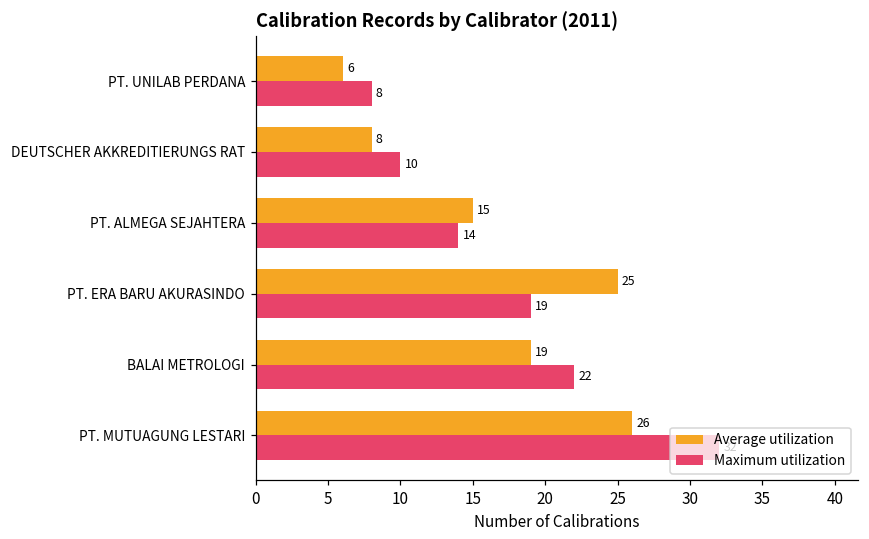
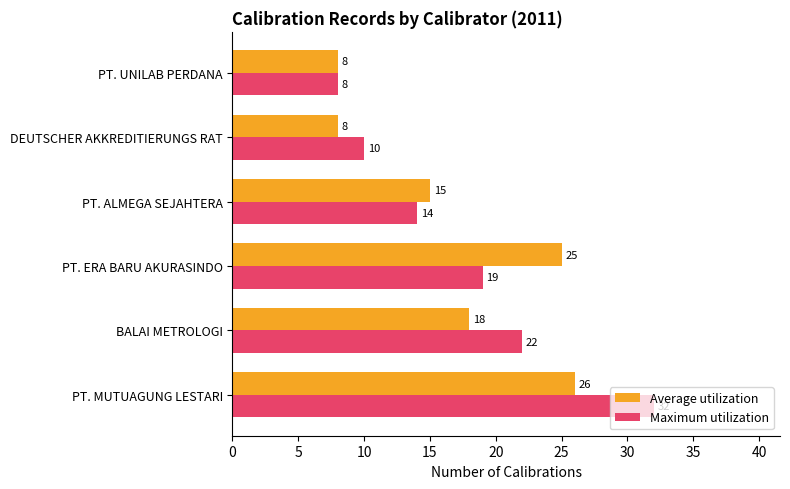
  {
    "Average utilization": {
-     "PT. UNILAB PERDANA": 6,
+     "PT. UNILAB PERDANA": 8,
      "DEUTSCHER AKKREDITIERUNGS RAT": 8,
      "PT. ALMEGA SEJAHTERA": 15,
      "PT. ERA BARU AKURASINDO": 25,
-     "BALAI METROLOGI": 19,
+     "BALAI METROLOGI": 18,
      "PT. MUTUAGUNG LESTARI": 26
    },
    "Maximum utilization": {
      "PT. UNILAB PERDANA": 8,
      "DEUTSCHER AKKREDITIERUNGS RAT": 10,
      "PT. ALMEGA SEJAHTERA": 14,
      "PT. ERA BARU AKURASINDO": 19,
      "BALAI METROLOGI": 22
    }
  }
